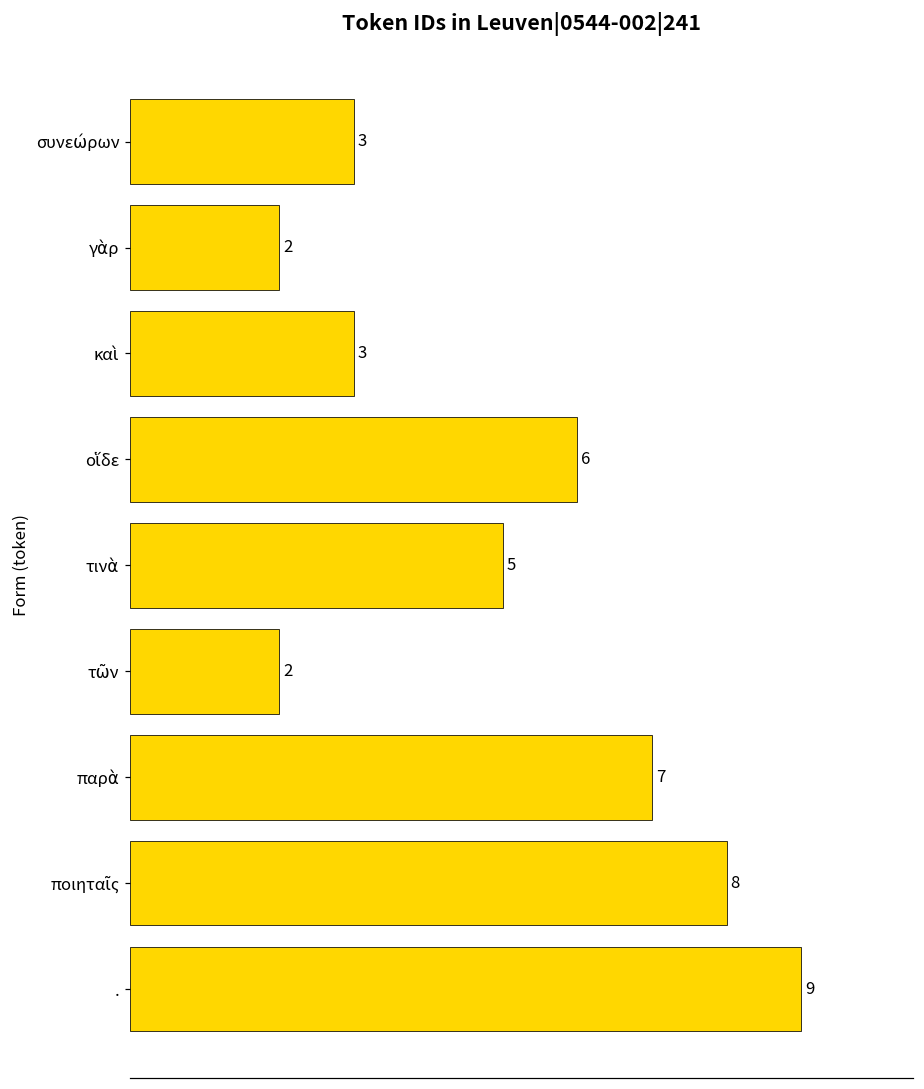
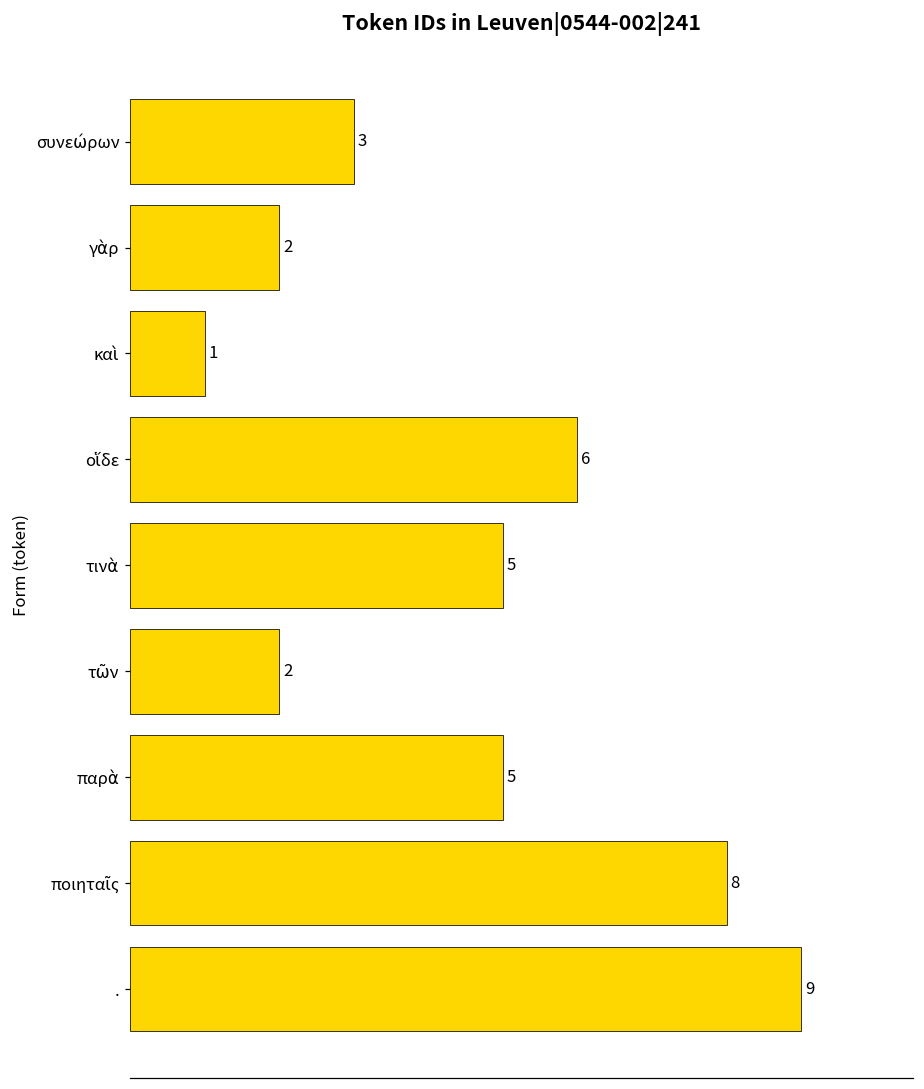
  {
    "συνεώρων": 3,
    "γὰρ": 2,
-   "καὶ": 3,
+   "καὶ": 1,
    "οἵδε": 6,
    "τινὰ": 5,
    "τῶν": 2,
-   "παρὰ": 7,
+   "παρὰ": 5,
    "ποιηταῖς": 8,
    ".": 9
  }
